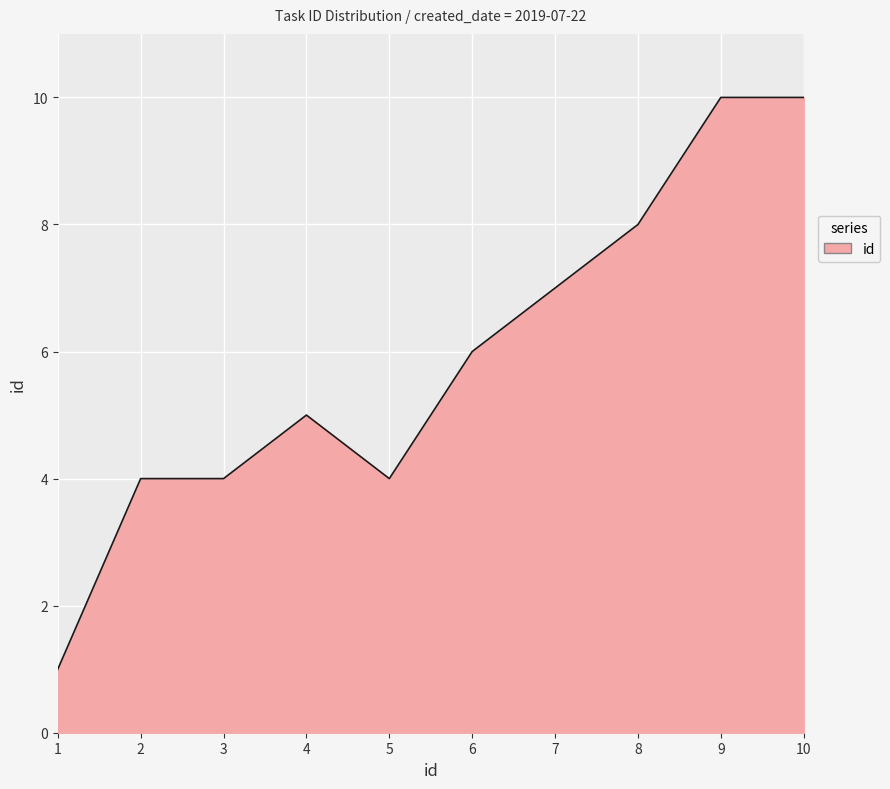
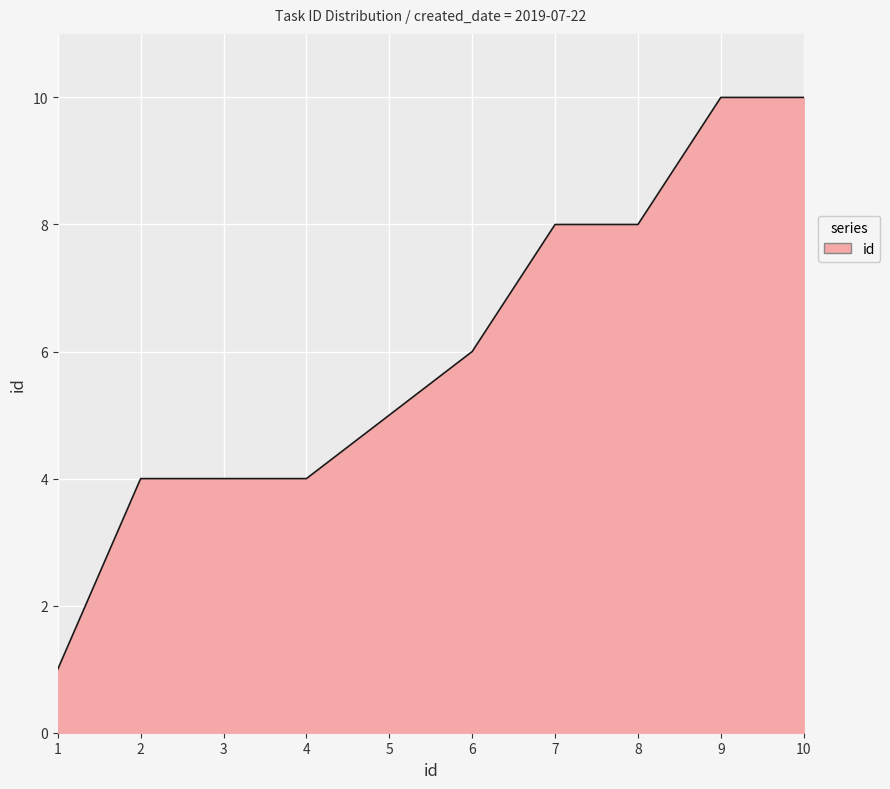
  {
    "1": 1,
    "2": 4,
    "3": 4,
-   "4": 5,
-   "5": 4,
+   "4": 4,
+   "5": 5,
    "6": 6,
-   "7": 7,
+   "7": 8,
    "8": 8,
    "9": 10,
    "10": 10
  }
